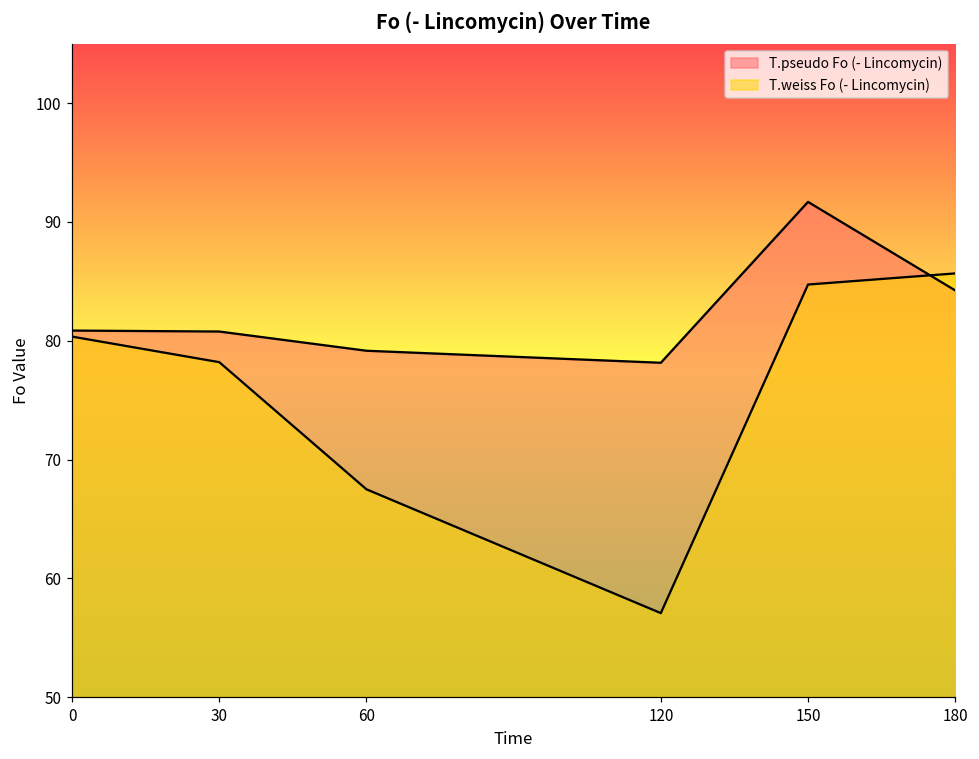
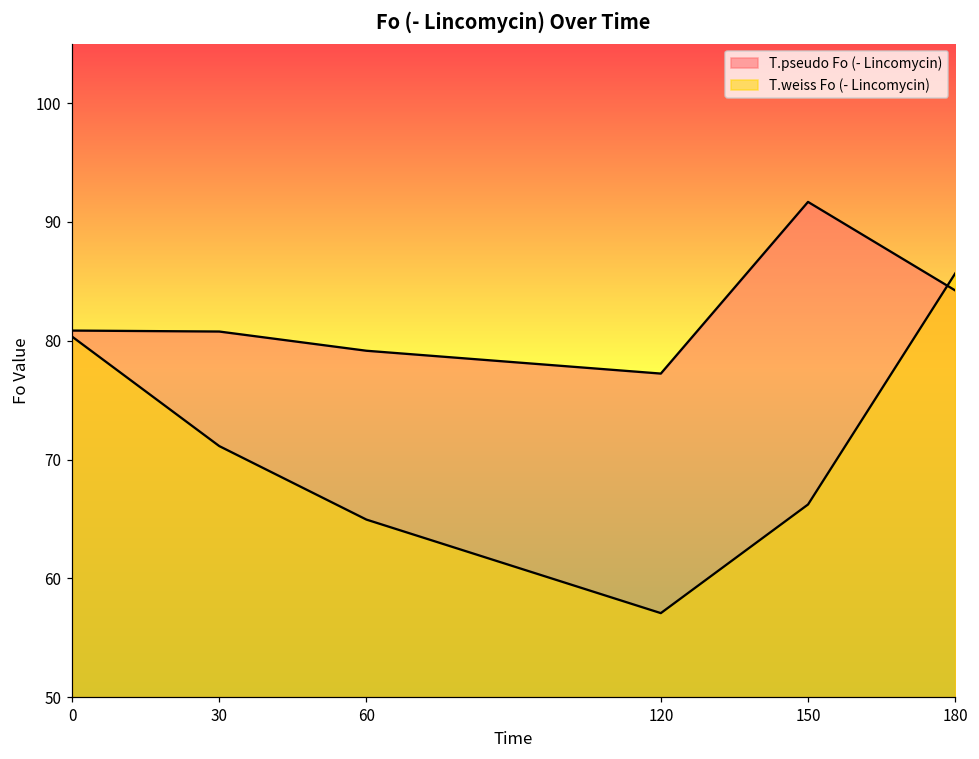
  {
    "T.pseudo Fo (- Lincomycin)": {
      "0": 80.9,
      "30": 80.8,
      "60": 79.2,
-     "120": 78.1,
+     "120": 77.2,
      "150": 91.7,
      "180": 84.2
    },
    "T.weiss Fo (- Lincomycin)": {
      "0": 80.3,
-     "30": 78.2,
-     "60": 67.5,
+     "30": 71.1,
+     "60": 64.9,
      "120": 57.1,
-     "150": 84.7,
+     "150": 66.2,
      "180": 85.7
    }
  }
